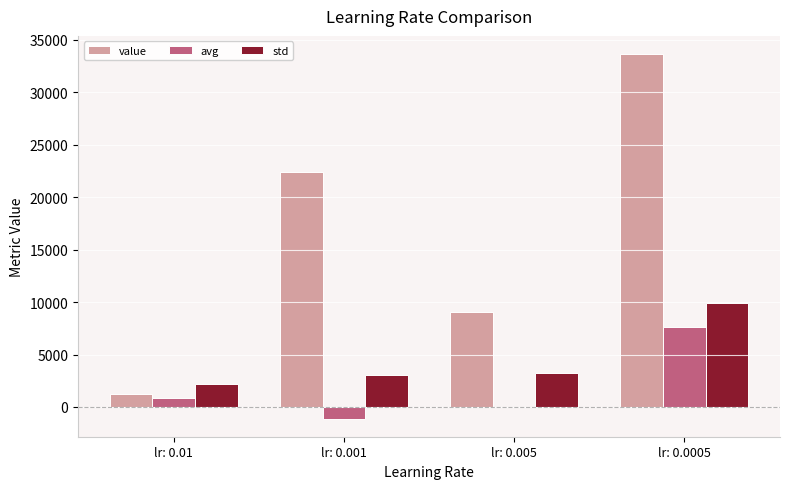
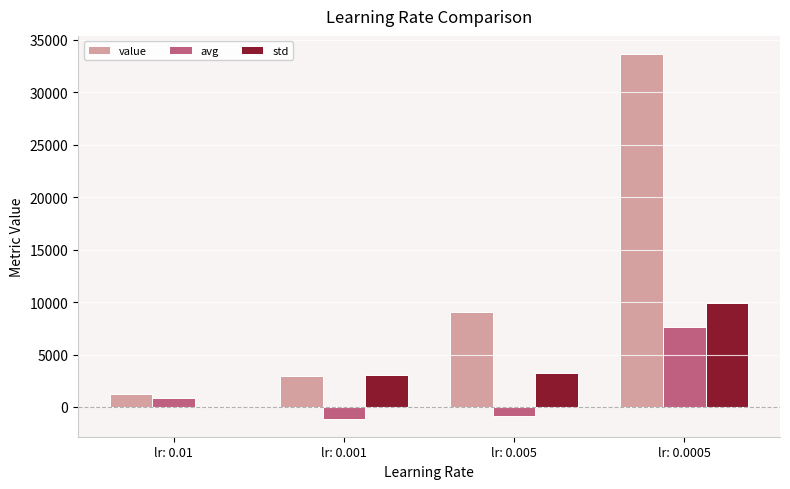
  {
    "value": {
      "lr: 0.01": 1200,
-     "lr: 0.001": 22500,
+     "lr: 0.001": 3000,
      "lr: 0.005": 9100,
      "lr: 0.0005": 33600
    },
    "avg": {
      "lr: 0.01": 800,
      "lr: 0.001": -1100,
-     "lr: 0.005": 0,
+     "lr: 0.005": -900,
      "lr: 0.0005": 7600
    },
    "std": {
-     "lr: 0.01": 2100,
+     "lr: 0.01": 0,
      "lr: 0.001": 3100,
      "lr: 0.005": 3200,
      "lr: 0.0005": 9900
    }
  }
